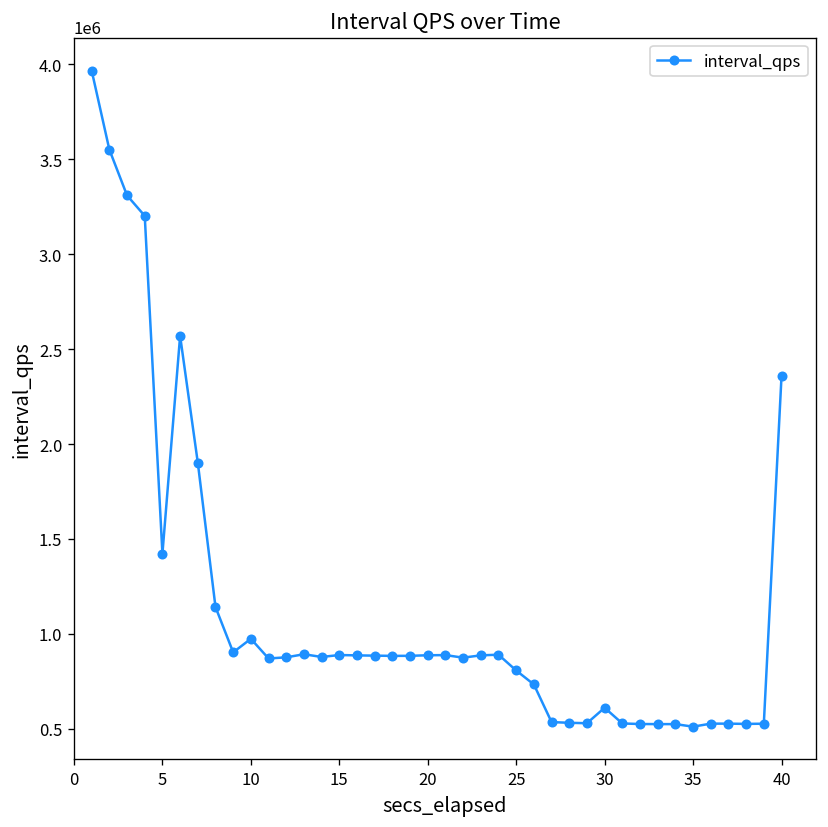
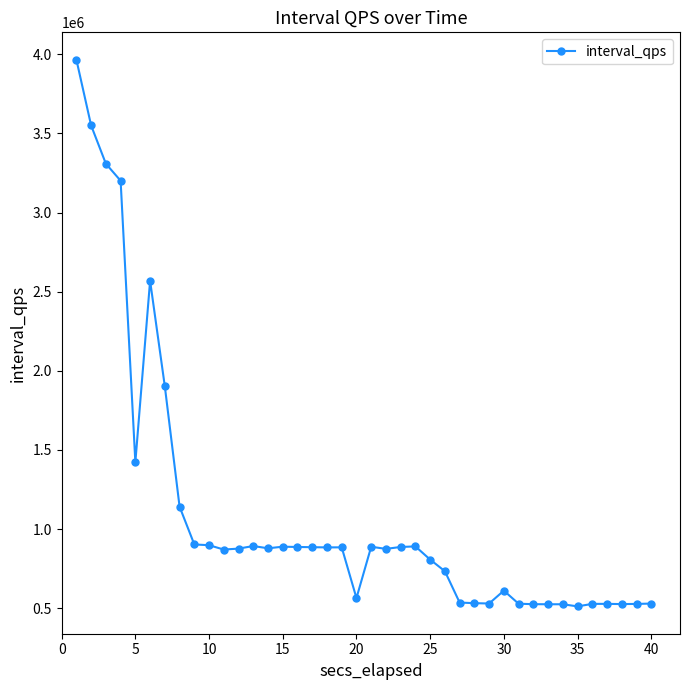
  {
    "5": 1420000,
-   "10": 970000,
+   "10": 900000,
    "15": 890000,
-   "20": 890000,
+   "20": 560000,
    "25": 810000,
    "30": 610000,
    "35": 510000,
-   "40": 2360000
+   "40": 530000
  }
